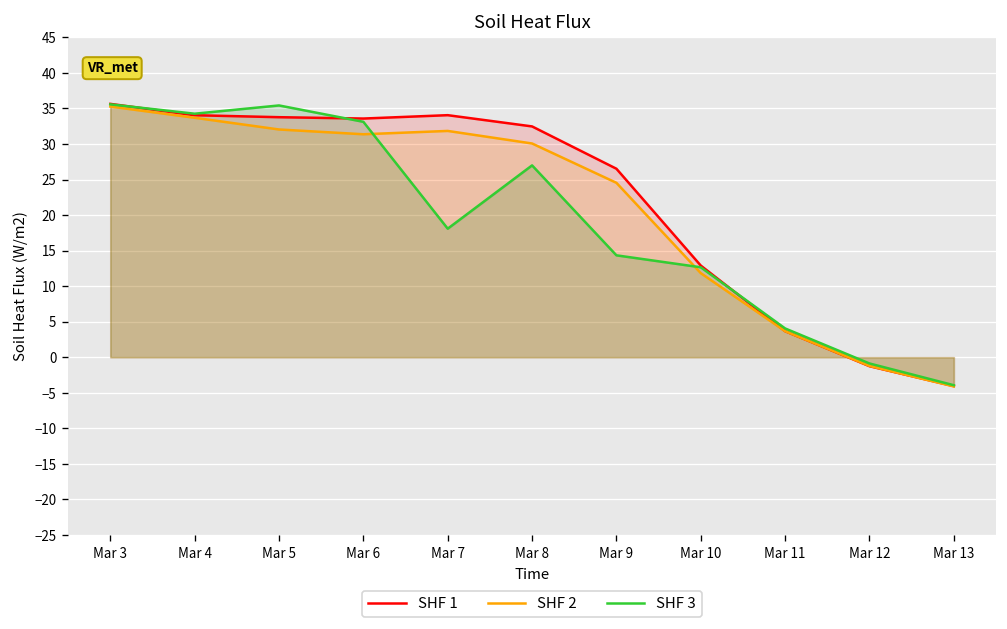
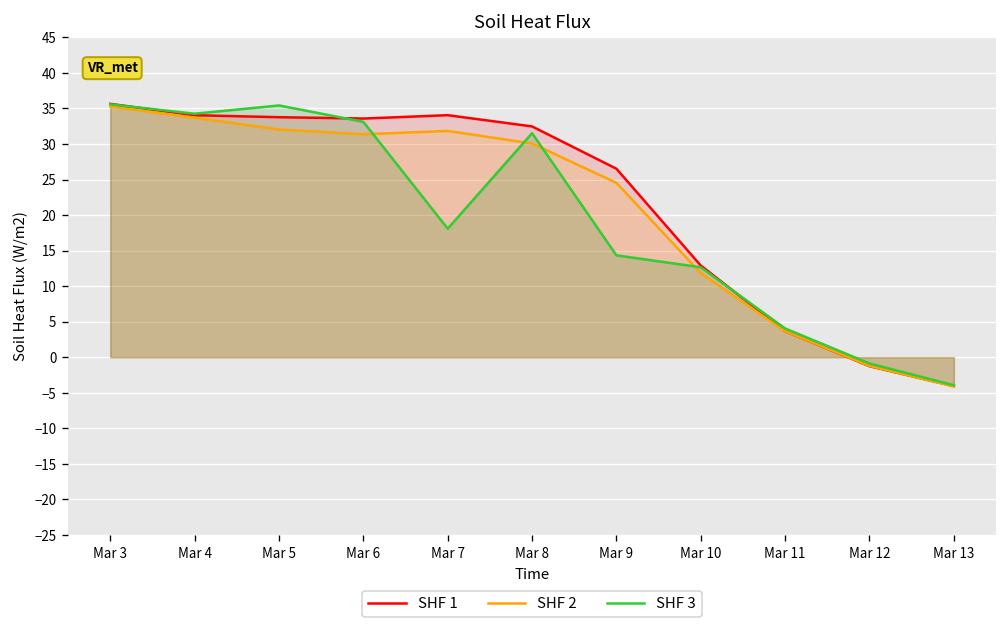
  {
    "SHF 3": {
-     "Mar 8": 27
+     "Mar 8": 32
    }
  }
